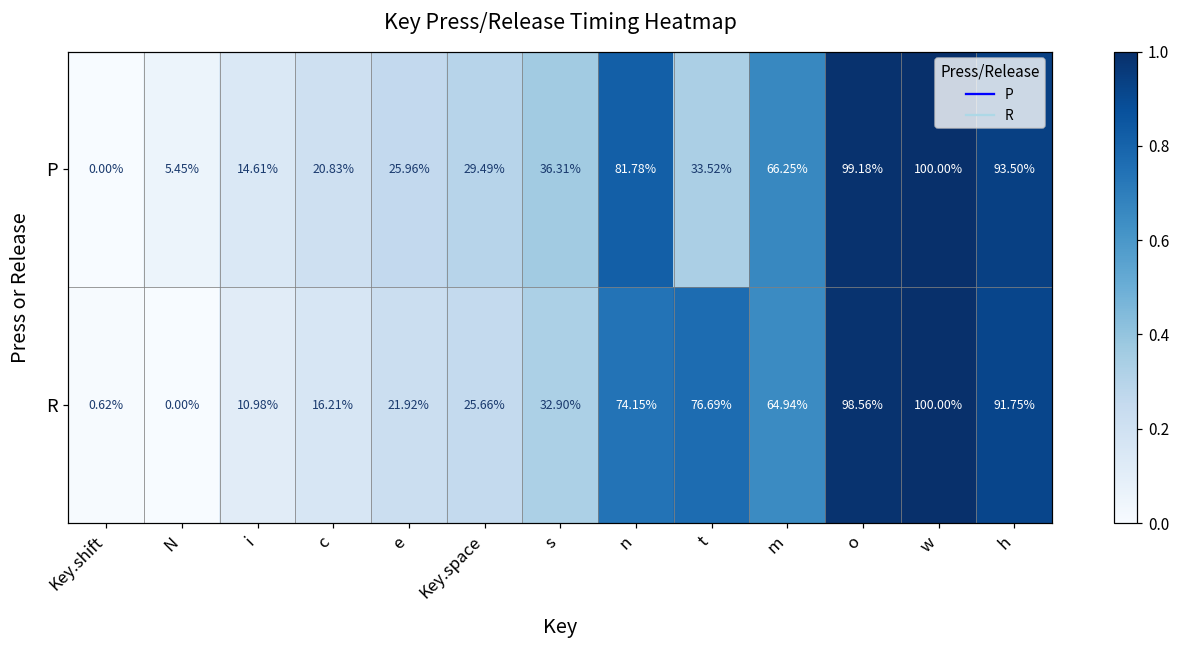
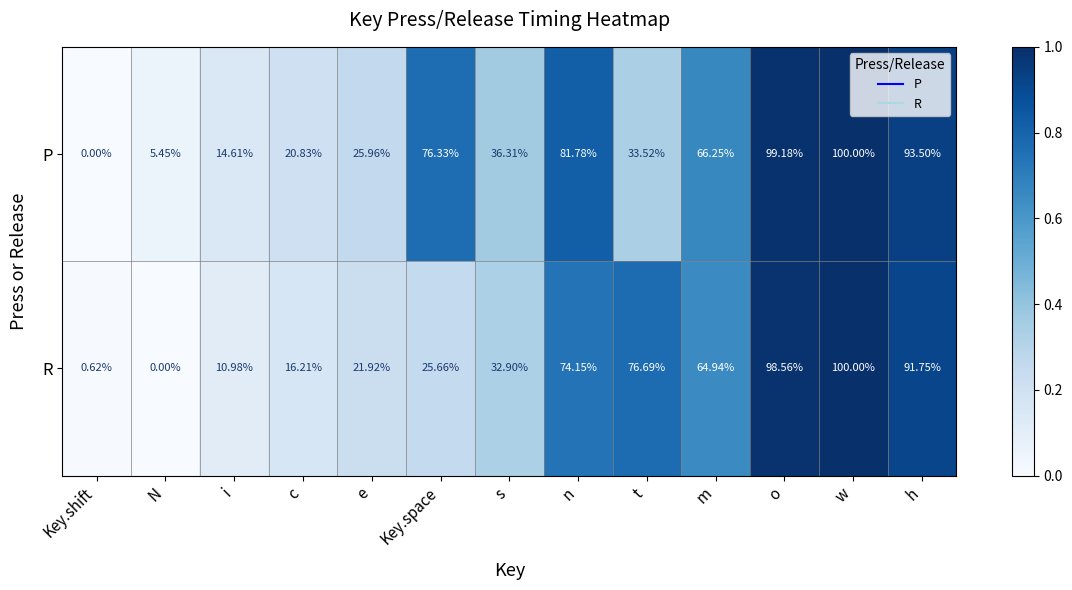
  {
    "P": {
      "Key.shift": "0.00%",
      "N": "5.45%",
      "i": "14.61%",
      "c": "20.83%",
      "e": "25.96%",
-     "Key.space": "29.49%",
+     "Key.space": "76.33%",
      "s": "36.31%",
      "n": "81.78%",
      "t": "33.52%",
      "m": "66.25%",
      "o": "99.18%",
      "w": "100.00%",
      "h": "93.50%"
    },
    "R": {
      "Key.shift": "0.62%",
      "N": "0.00%",
      "i": "10.98%",
      "c": "16.21%",
      "e": "21.92%",
      "Key.space": "25.66%",
      "s": "32.90%",
      "n": "74.15%",
      "t": "76.69%",
      "m": "64.94%",
      "o": "98.56%",
      "w": "100.00%",
      "h": "91.75%"
    }
  }
